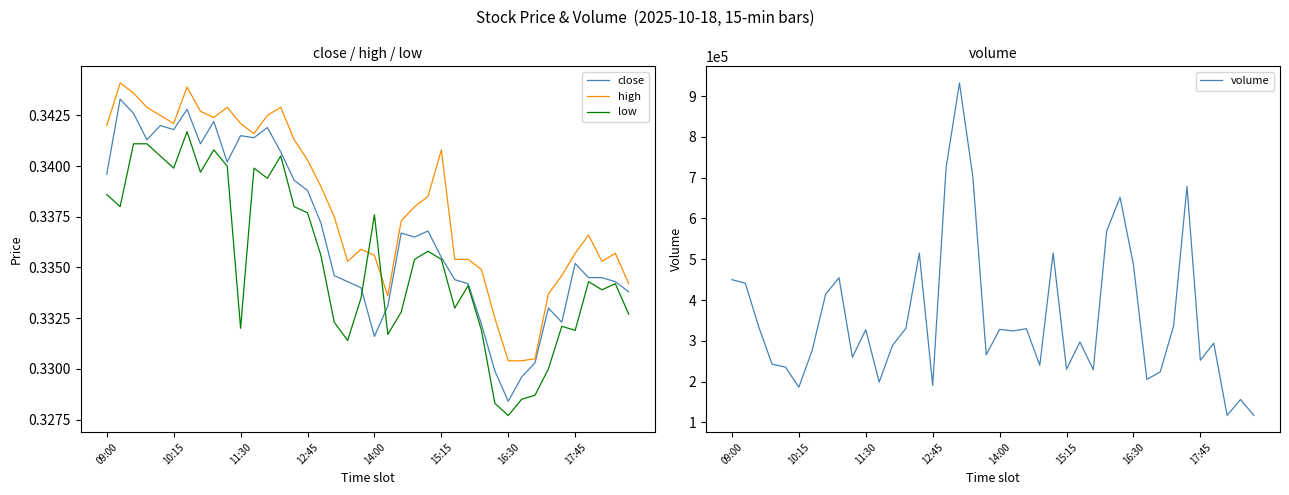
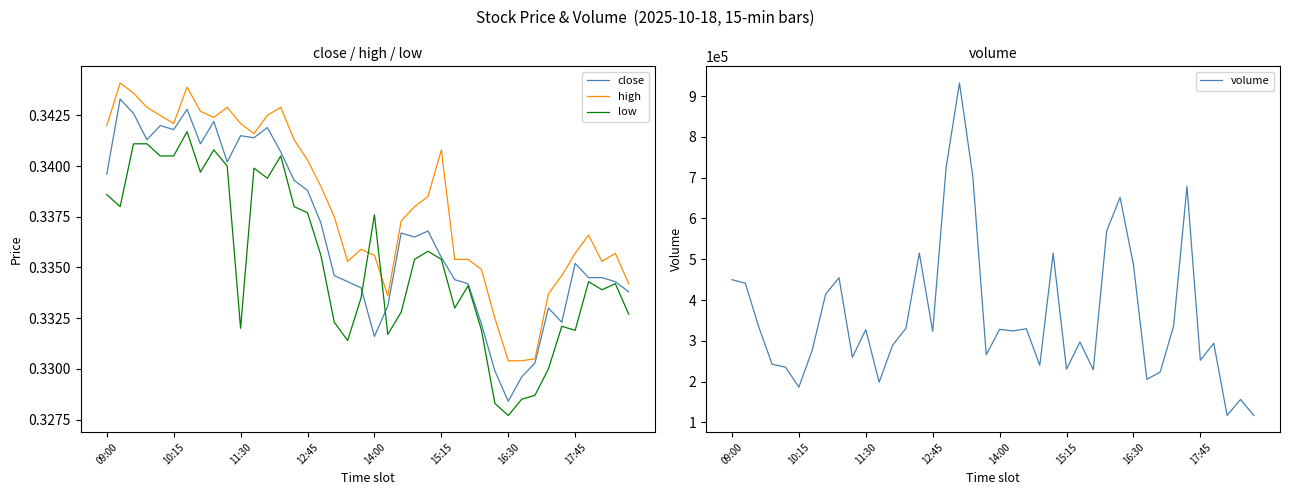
  {
    "close / high / low": {
      "close": {
        "09:00": 0.3396,
        "10:15": 0.3418,
        "11:30": 0.3415,
        "12:45": 0.3388,
        "14:00": 0.3316,
        "16:30": 0.3284,
        "17:45": 0.3352
      },
      "high": {
        "09:00": 0.3420,
        "10:15": 0.3421,
        "11:30": 0.3421,
        "12:45": 0.3403,
        "14:00": 0.3356,
        "15:15": 0.3408,
        "16:30": 0.3304,
        "17:45": 0.3357
      },
      "low": {
        "09:00": 0.3386,
-       "10:15": 0.3399,
+       "10:15": 0.3405,
        "11:30": 0.3320,
        "12:45": 0.3377,
        "14:00": 0.3376,
        "16:30": 0.3277,
        "17:45": 0.3319
      }
    },
    "volume": {
      "09:00": 450000,
      "10:15": 190000,
      "11:30": 330000,
-     "12:45": 190000,
+     "12:45": 320000,
      "14:00": 330000,
      "15:15": 230000,
      "16:30": 490000,
      "17:45": 250000
    }
  }
